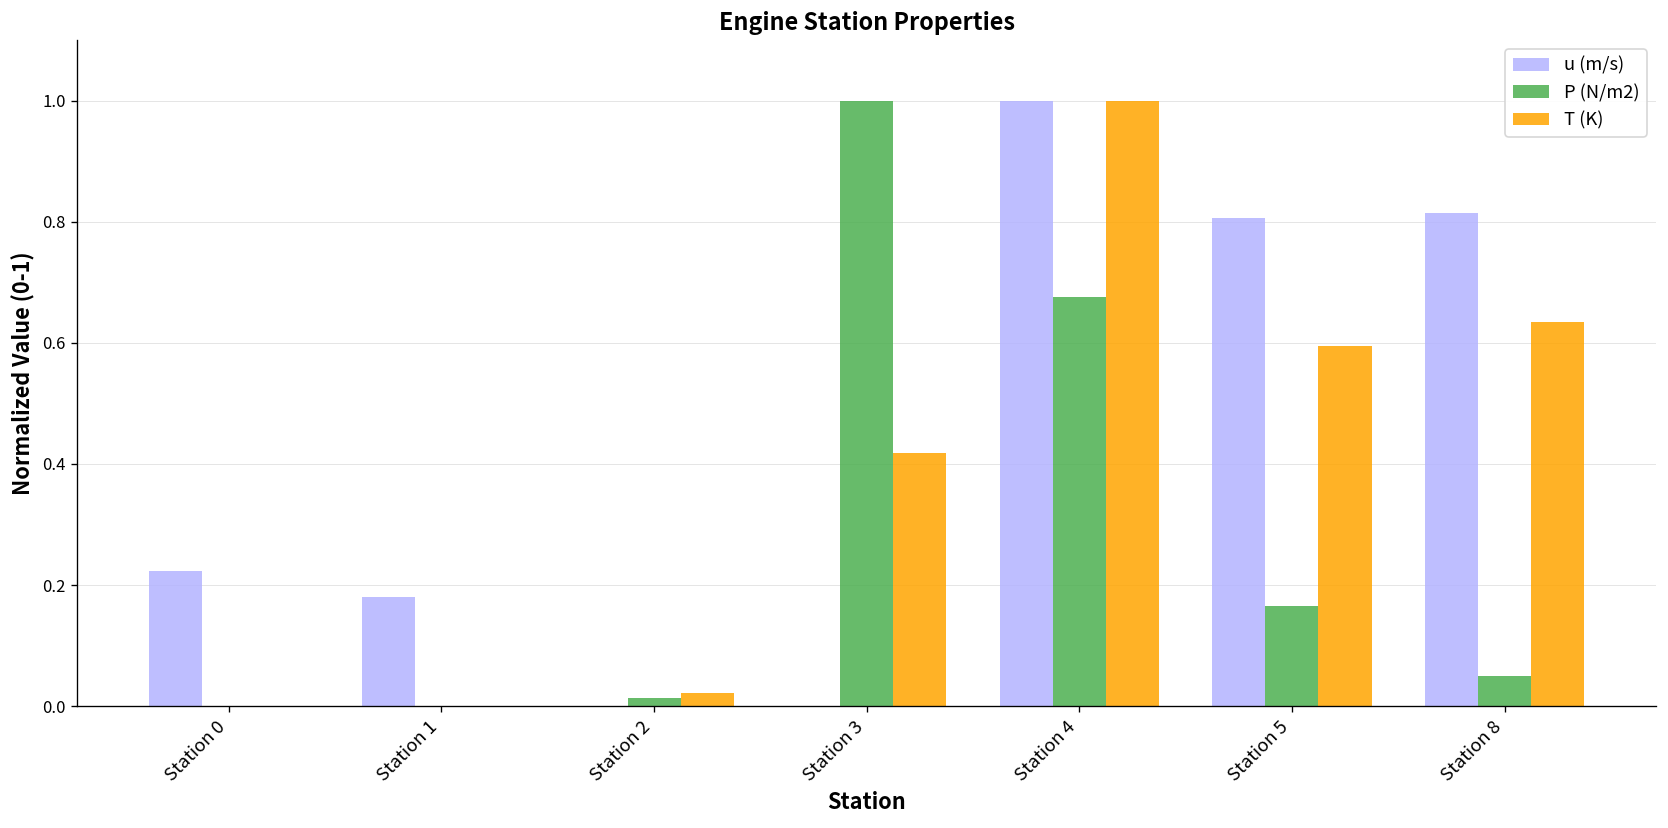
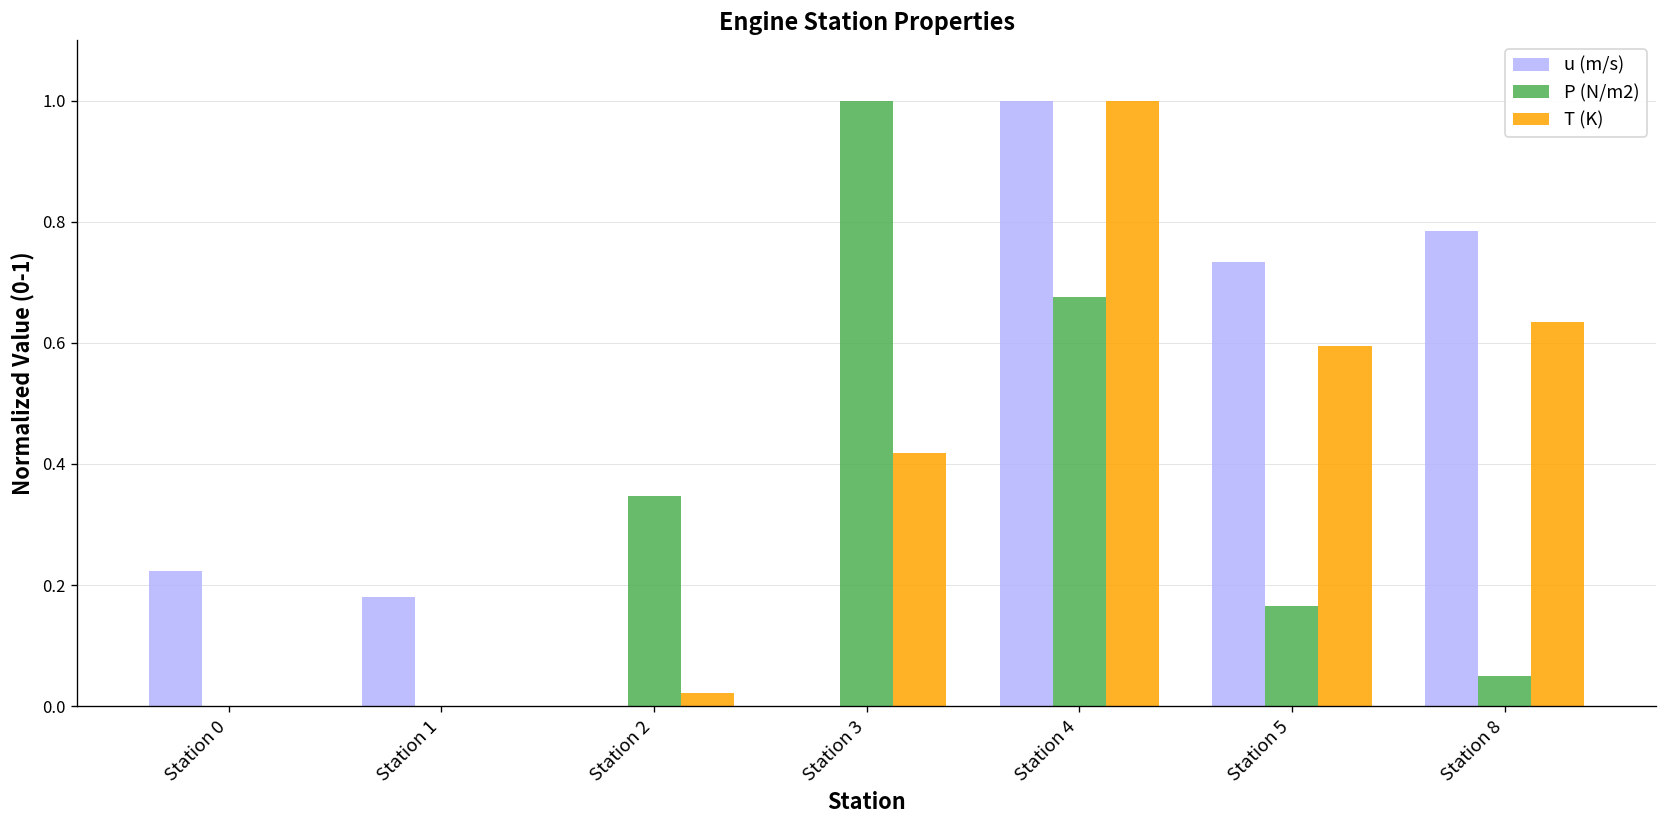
  {
    "u (m/s)": {
      "Station 0": 0.22,
      "Station 1": 0.18,
      "Station 2": 0.00,
      "Station 3": 0.00,
      "Station 4": 1.00,
-     "Station 5": 0.81,
-     "Station 8": 0.81
+     "Station 5": 0.73,
+     "Station 8": 0.78
    },
    "P (N/m2)": {
      "Station 0": 0.00,
      "Station 1": 0.00,
-     "Station 2": 0.01,
+     "Station 2": 0.35,
      "Station 3": 1.00,
      "Station 4": 0.68,
      "Station 5": 0.17,
      "Station 8": 0.05
    },
    "T (K)": {
      "Station 0": 0.00,
      "Station 1": 0.00,
      "Station 2": 0.02,
      "Station 3": 0.42,
      "Station 4": 1.00,
      "Station 5": 0.60,
      "Station 8": 0.63
    }
  }
